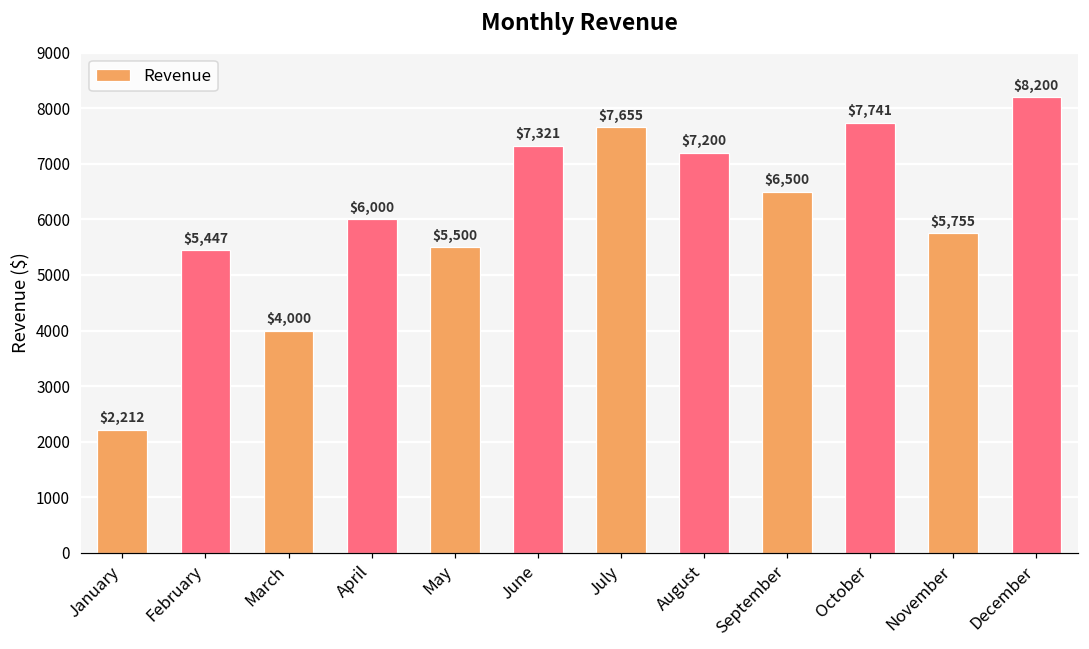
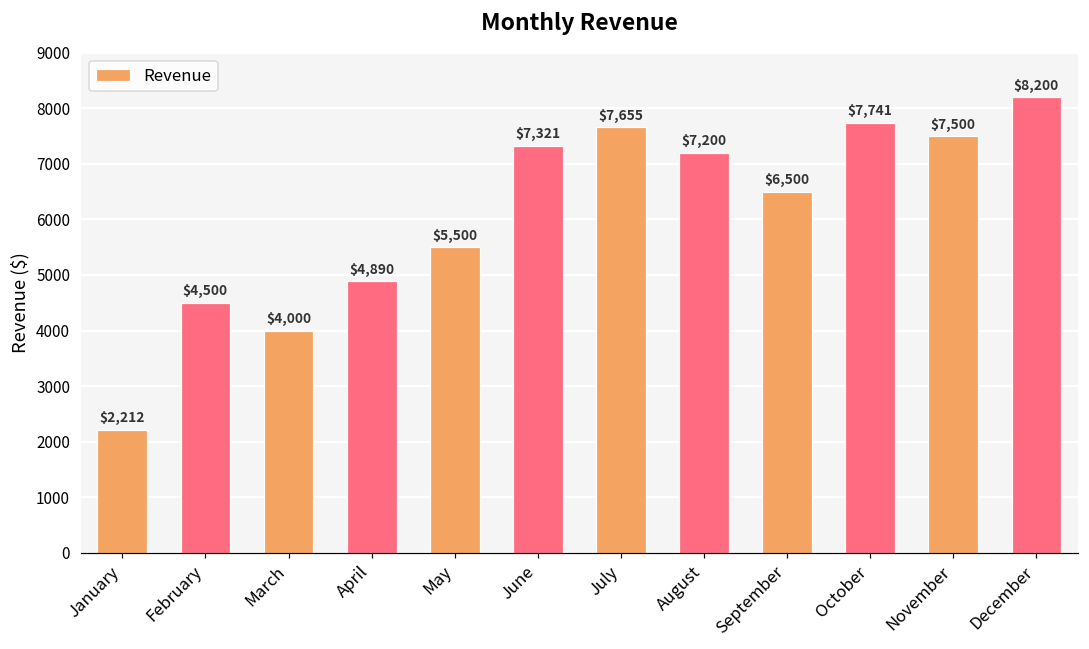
  {
    "January": "$2,212",
-   "February": "$5,447",
+   "February": "$4,500",
    "March": "$4,000",
-   "April": "$6,000",
+   "April": "$4,890",
    "May": "$5,500",
    "June": "$7,321",
    "July": "$7,655",
    "August": "$7,200",
    "September": "$6,500",
    "October": "$7,741",
-   "November": "$5,755",
+   "November": "$7,500",
    "December": "$8,200"
  }
